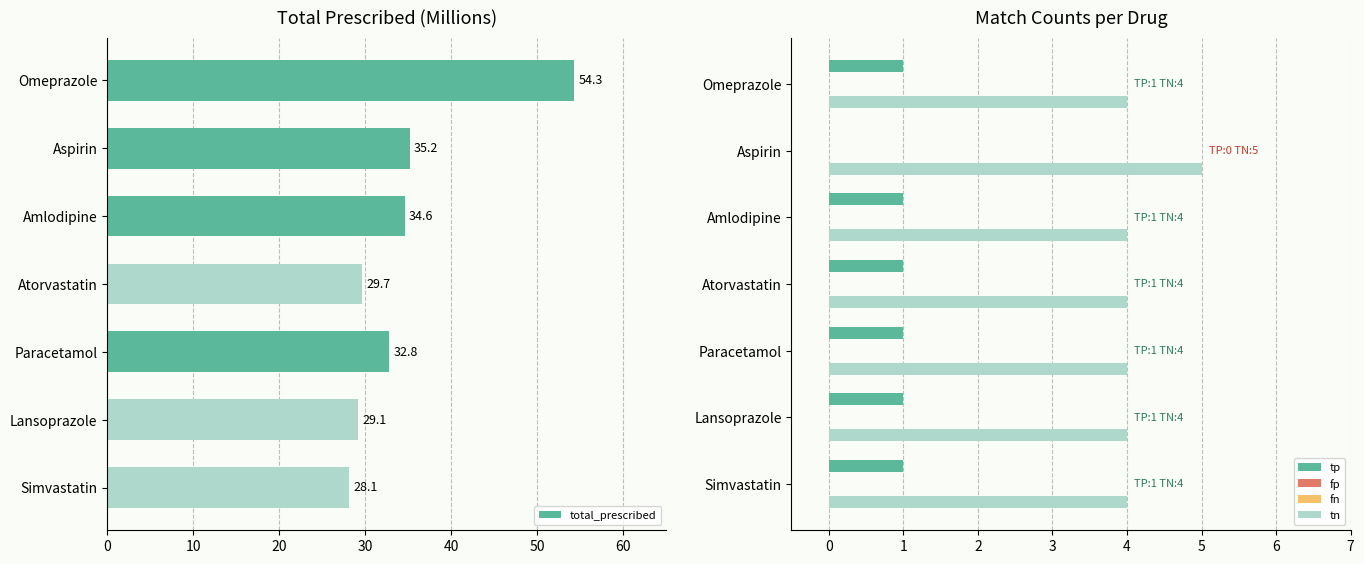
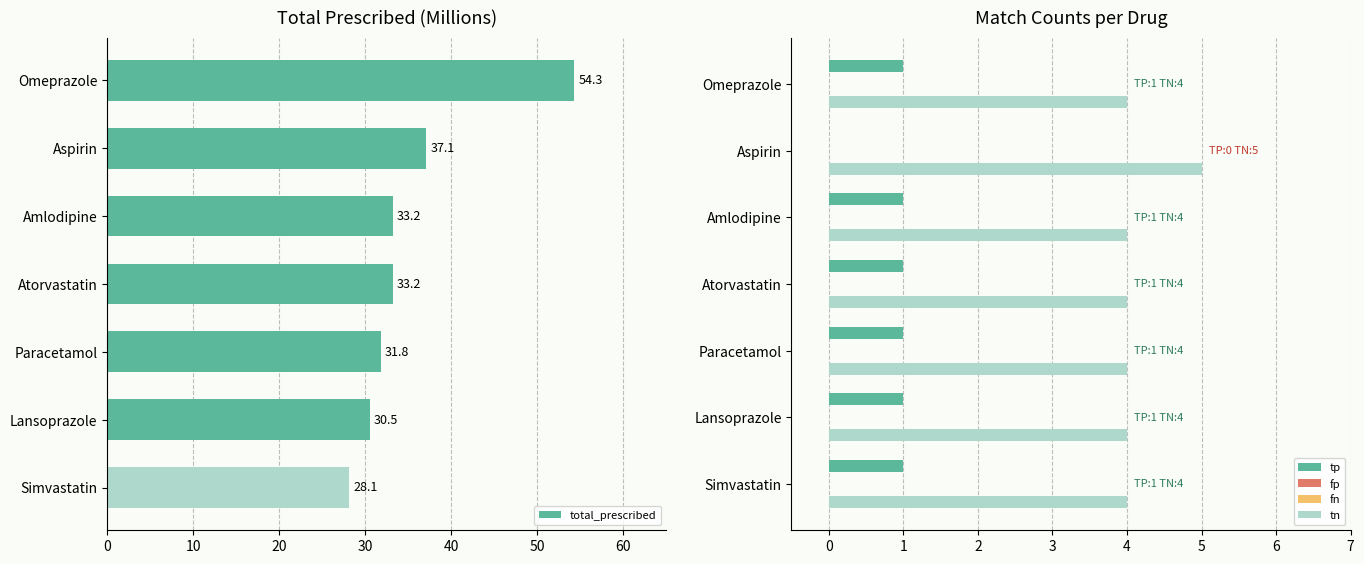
  {
    "Total Prescribed (Millions)": {
      "Omeprazole": 54.3,
-     "Aspirin": 35.2,
-     "Amlodipine": 34.6,
-     "Atorvastatin": 29.7,
-     "Paracetamol": 32.8,
-     "Lansoprazole": 29.1,
+     "Aspirin": 37.1,
+     "Amlodipine": 33.2,
+     "Atorvastatin": 33.2,
+     "Paracetamol": 31.8,
+     "Lansoprazole": 30.5,
      "Simvastatin": 28.1
    },
    "Match Counts per Drug": {
      "tp": {
        "Omeprazole": 1.0,
        "Aspirin": 0.0,
        "Amlodipine": 1.0,
        "Atorvastatin": 1.0,
        "Paracetamol": 1.0,
        "Lansoprazole": 1.0,
        "Simvastatin": 1.0
      },
      "fp": {
        "Omeprazole": 0.0,
        "Aspirin": 0.0,
        "Amlodipine": 0.0,
        "Atorvastatin": 0.0,
        "Paracetamol": 0.0,
        "Lansoprazole": 0.0,
        "Simvastatin": 0.0
      },
      "fn": {
        "Omeprazole": 0.0,
        "Aspirin": 0.0,
        "Amlodipine": 0.0,
        "Atorvastatin": 0.0,
        "Paracetamol": 0.0,
        "Lansoprazole": 0.0,
        "Simvastatin": 0.0
      },
      "tn": {
        "Omeprazole": 4,
        "Aspirin": 5,
        "Amlodipine": 4,
        "Atorvastatin": 4,
        "Paracetamol": 4,
        "Lansoprazole": 4,
        "Simvastatin": 4
      }
    }
  }
